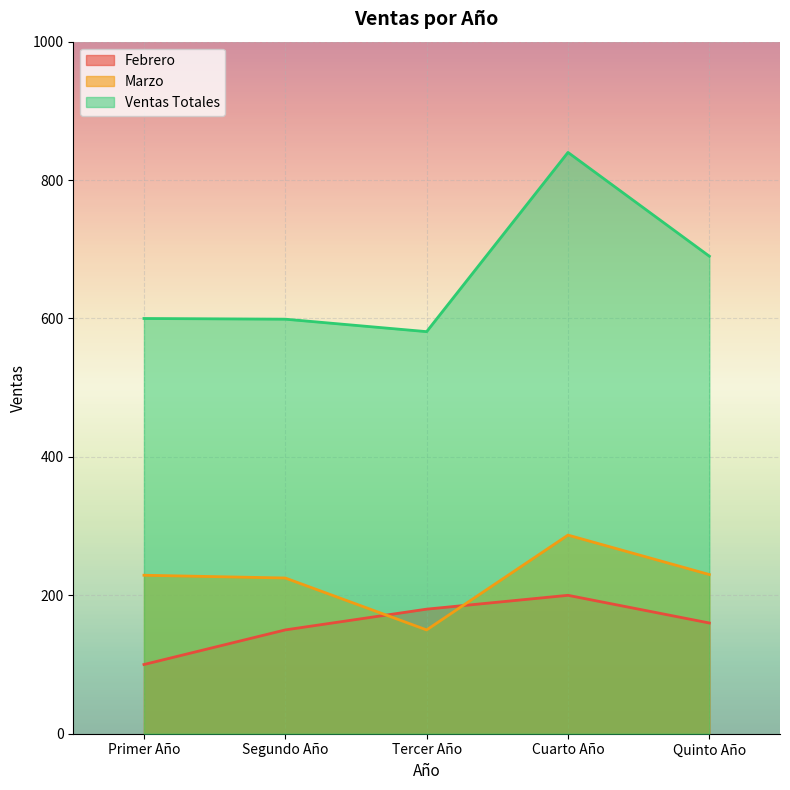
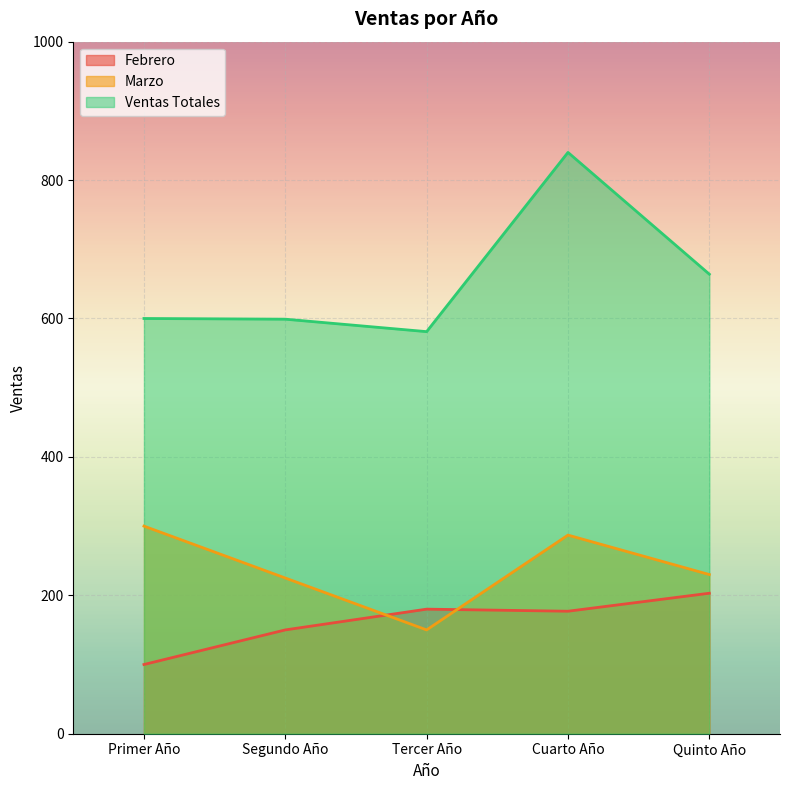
  {
    "Febrero": {
      "Primer Año": 100,
      "Segundo Año": 150,
      "Tercer Año": 180,
-     "Cuarto Año": 200,
-     "Quinto Año": 160
+     "Cuarto Año": 180,
+     "Quinto Año": 200
    },
    "Marzo": {
-     "Primer Año": 230,
+     "Primer Año": 300,
      "Segundo Año": 230,
      "Tercer Año": 150,
      "Cuarto Año": 290,
      "Quinto Año": 230
    },
    "Ventas Totales": {
      "Primer Año": 600,
      "Segundo Año": 600,
      "Tercer Año": 580,
      "Cuarto Año": 840,
-     "Quinto Año": 690
+     "Quinto Año": 660
    }
  }
